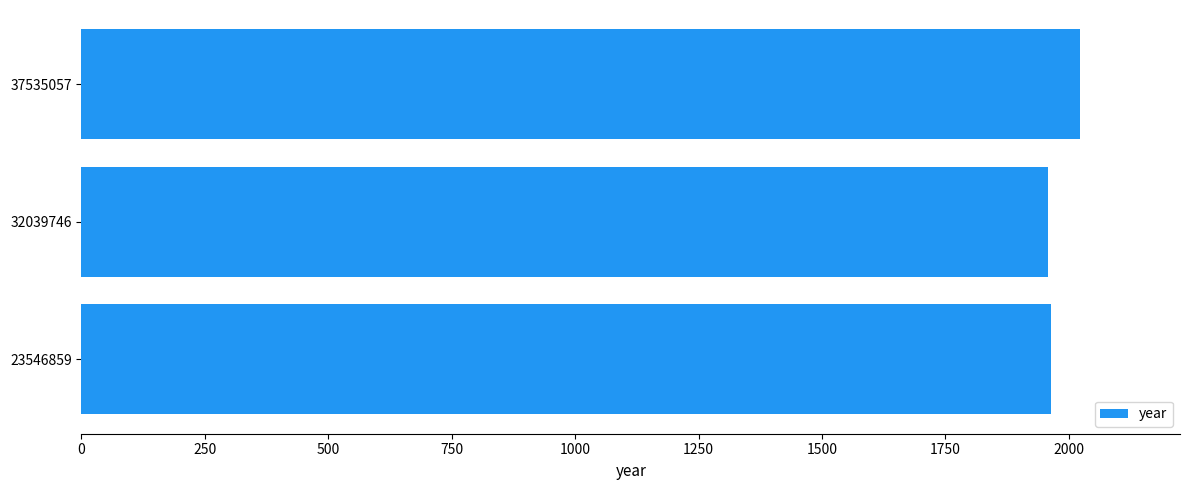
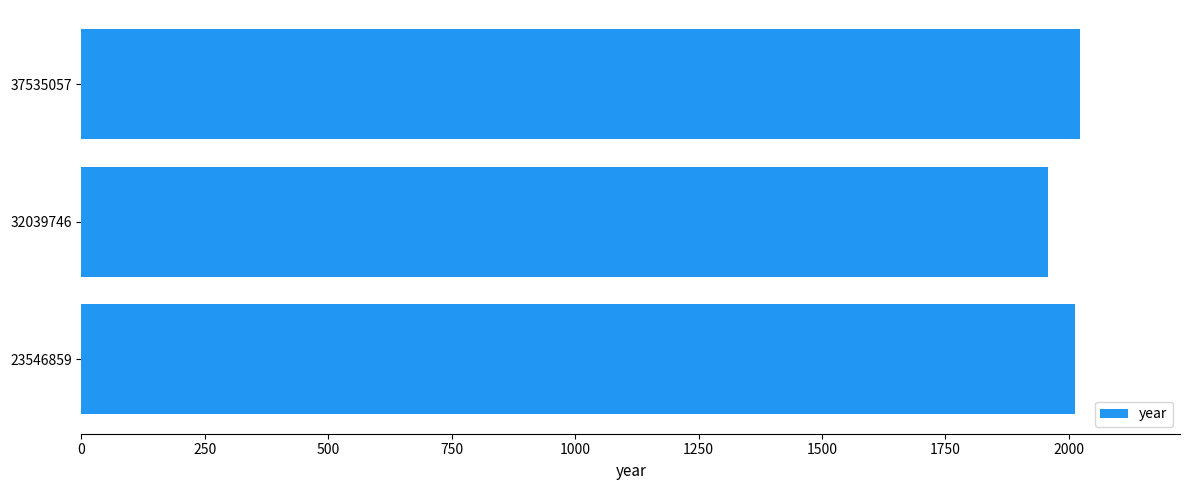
  {
    "37535057": 2020,
    "32039746": 1960,
-   "23546859": 1960
+   "23546859": 2010
  }
